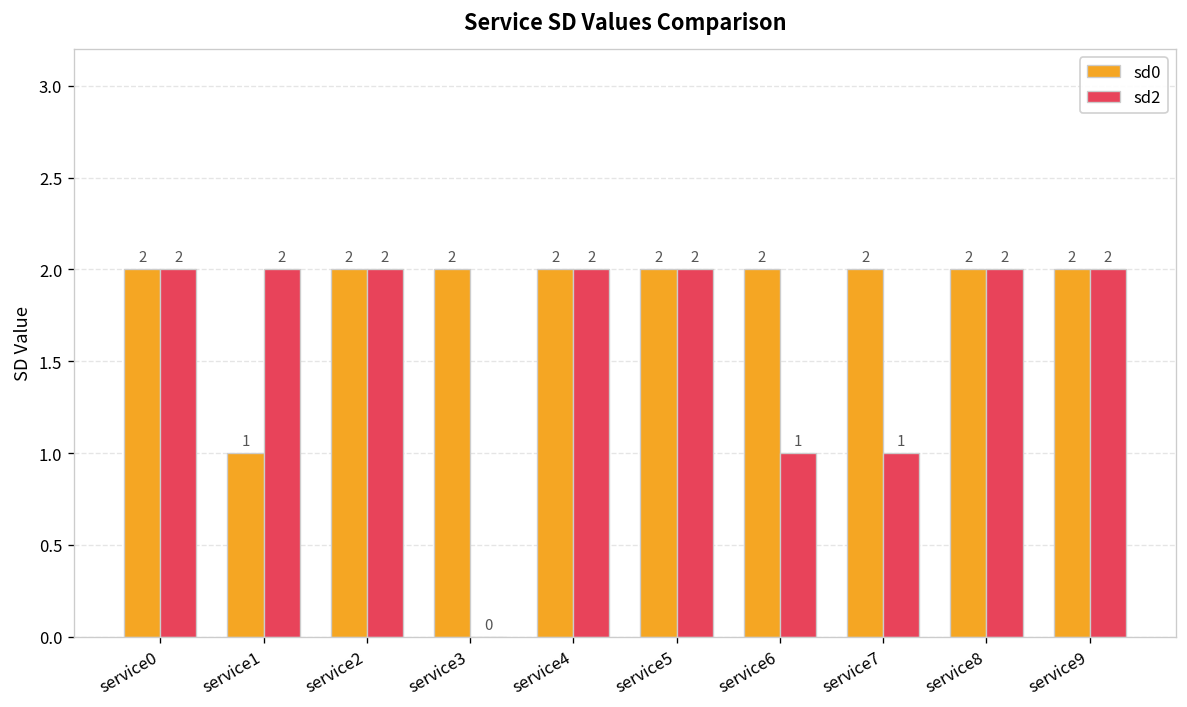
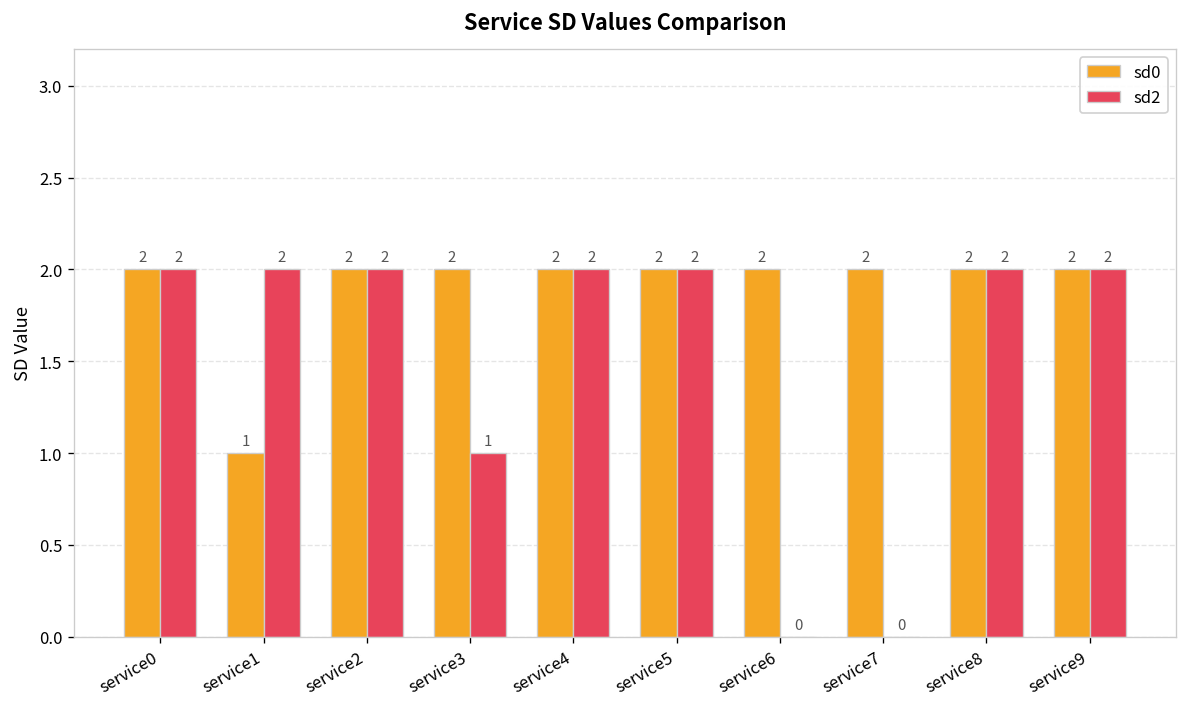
  {
    "sd0": {
      "service0": 2,
      "service1": 1,
      "service2": 2,
      "service3": 2,
      "service4": 2,
      "service5": 2,
      "service6": 2,
      "service7": 2,
      "service8": 2,
      "service9": 2
    },
    "sd2": {
      "service0": 2,
      "service1": 2,
      "service2": 2,
-     "service3": 0,
+     "service3": 1,
      "service4": 2,
      "service5": 2,
-     "service6": 1,
-     "service7": 1,
+     "service6": 0,
+     "service7": 0,
      "service8": 2,
      "service9": 2
    }
  }
